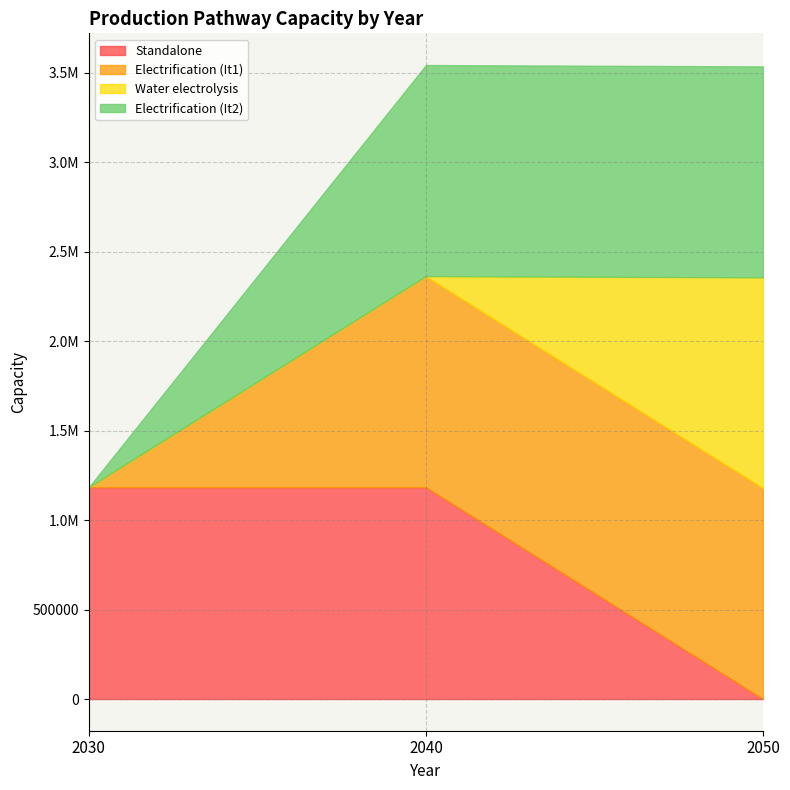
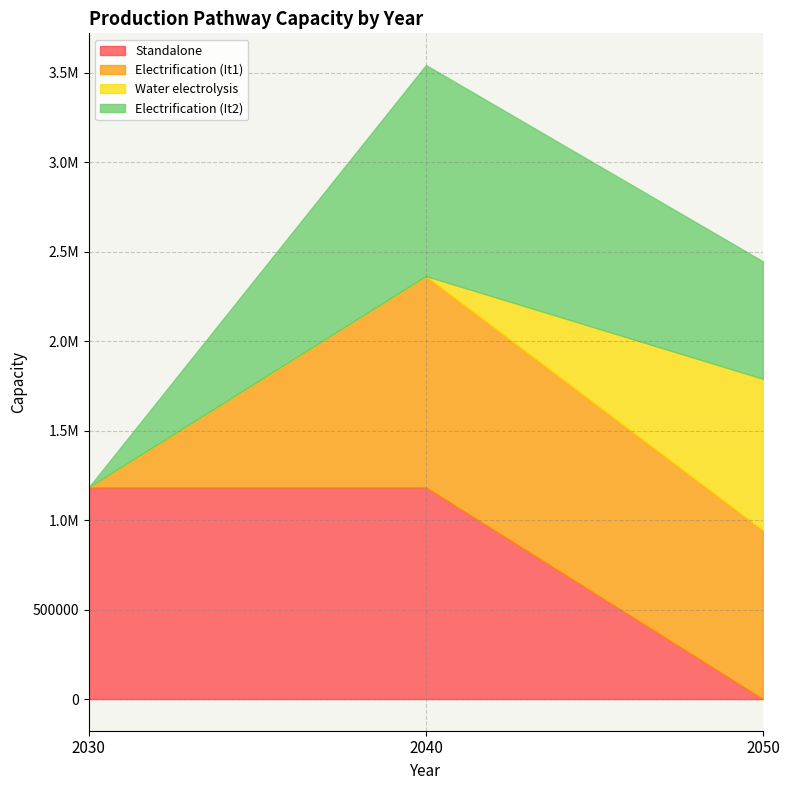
  {
    "Standalone": {
      "2040": 1180000,
      "2050": 0
    },
    "Electrification (It1)": {
-     "2050": 1180000
+     "2050": 940000
    },
    "Water electrolysis": {
-     "2050": 1180000
+     "2050": 850000
    },
    "Electrification (It2)": {
      "2040": 1180000,
-     "2050": 1180000
+     "2050": 660000
    }
  }
